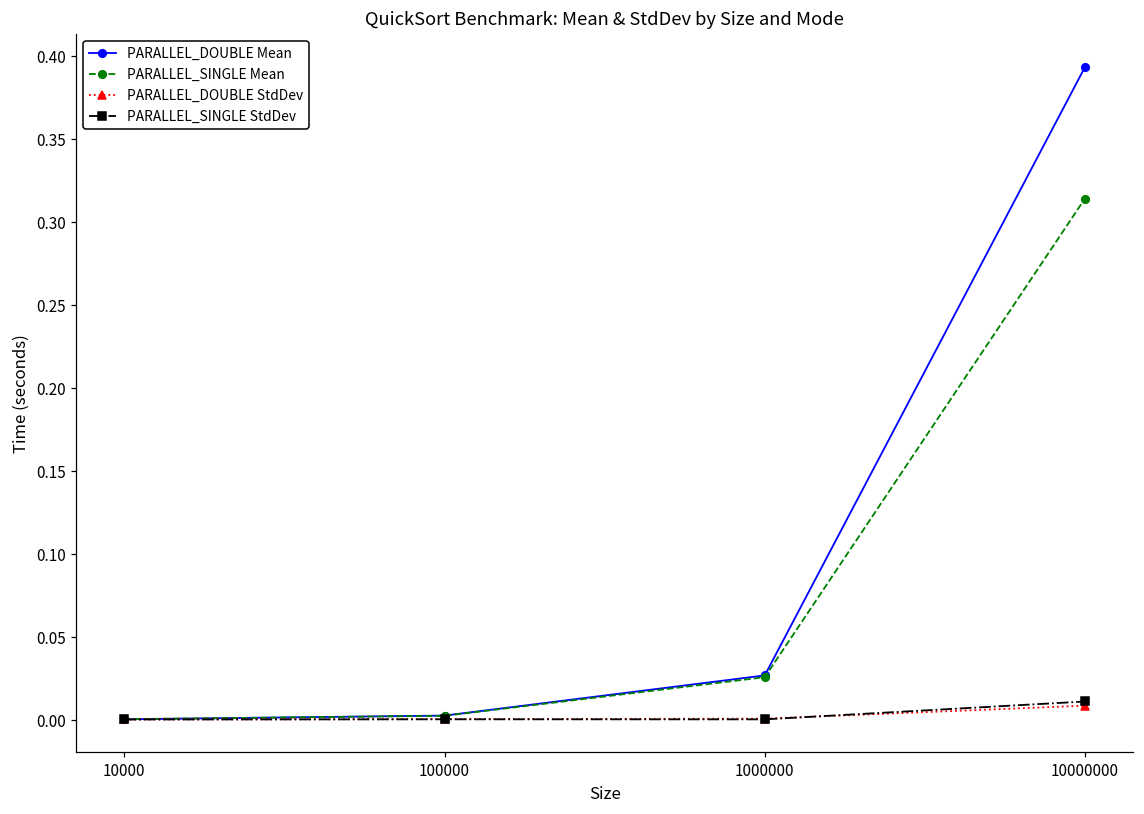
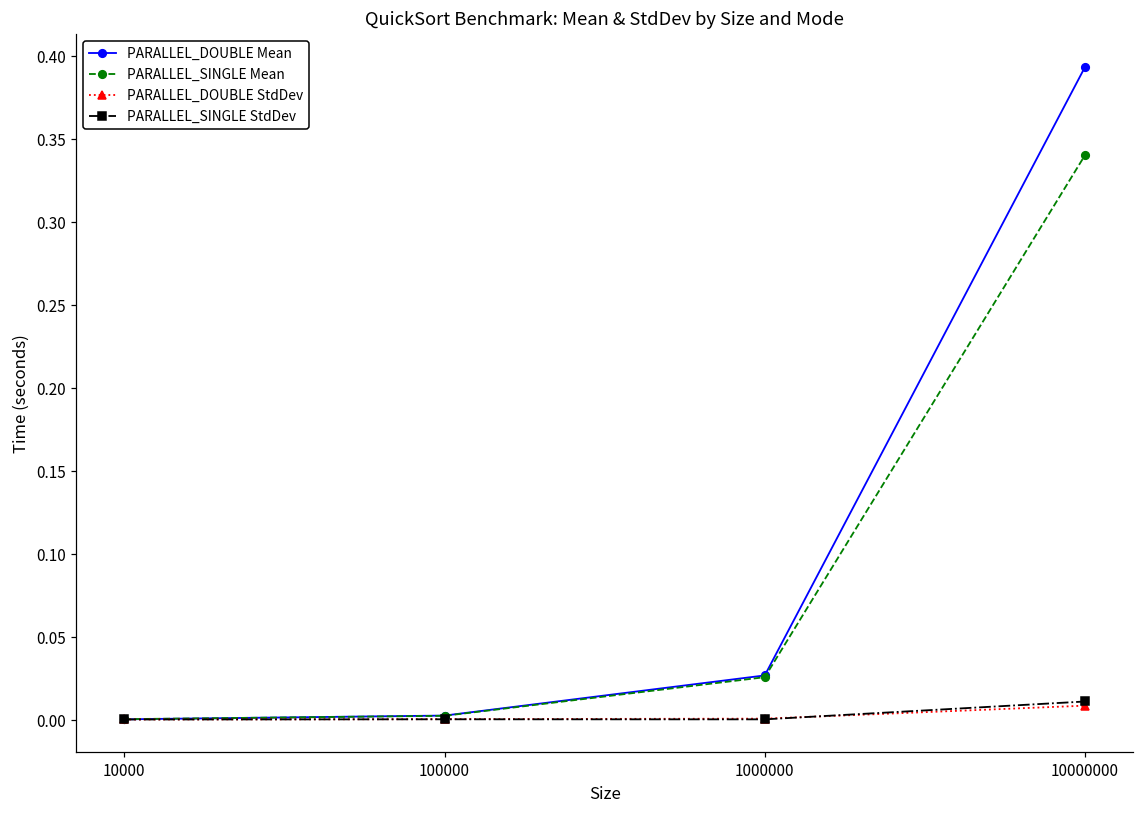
  {
    "PARALLEL_DOUBLE Mean": {
      "10000000": 0.393
    },
    "PARALLEL_SINGLE Mean": {
-     "10000000": 0.314
+     "10000000": 0.340
    },
    "PARALLEL_DOUBLE StdDev": {
      "10000000": 0.009
    },
    "PARALLEL_SINGLE StdDev": {
      "10000000": 0.011
    }
  }
